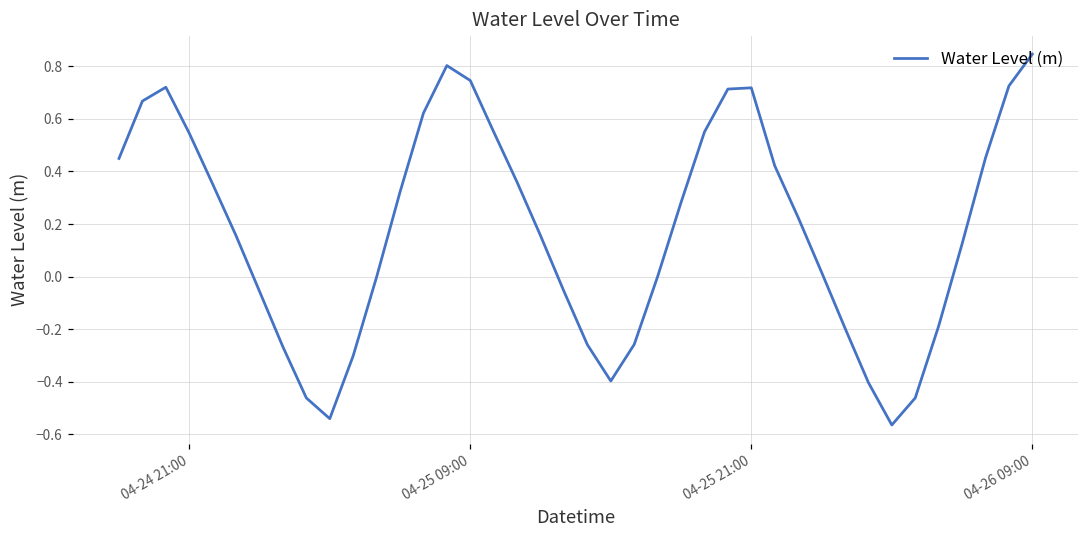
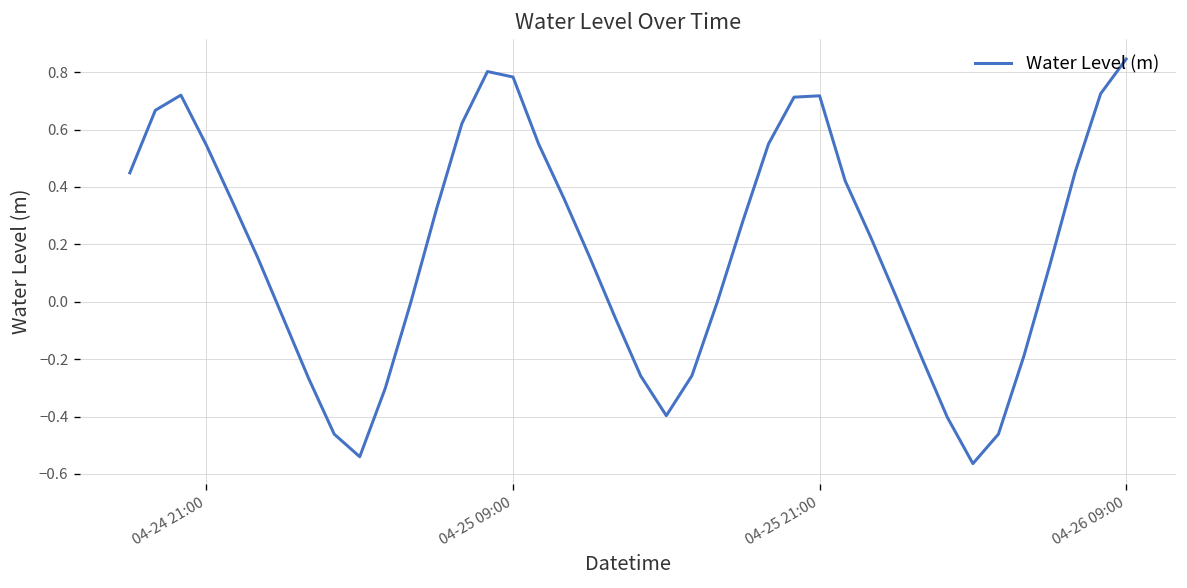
  {
    "04-24 21:00": 0.55,
-   "04-25 09:00": 0.75,
+   "04-25 09:00": 0.78,
    "04-25 21:00": 0.72,
    "04-26 09:00": 0.85
  }
